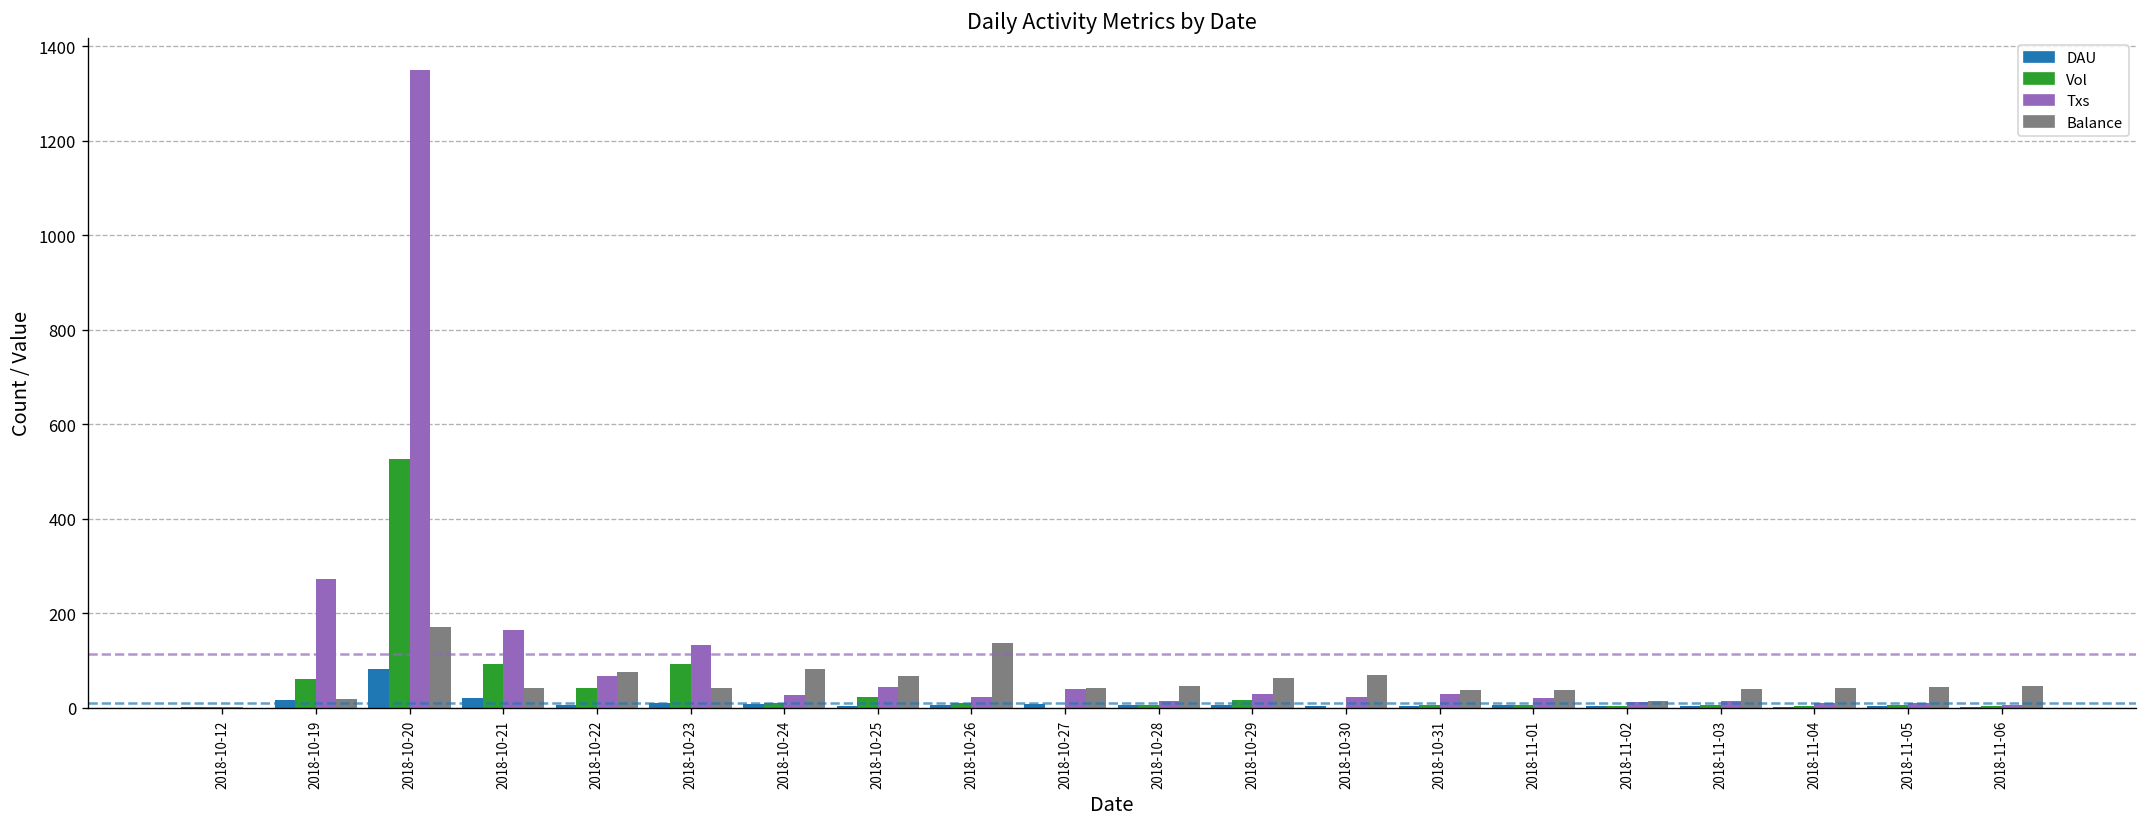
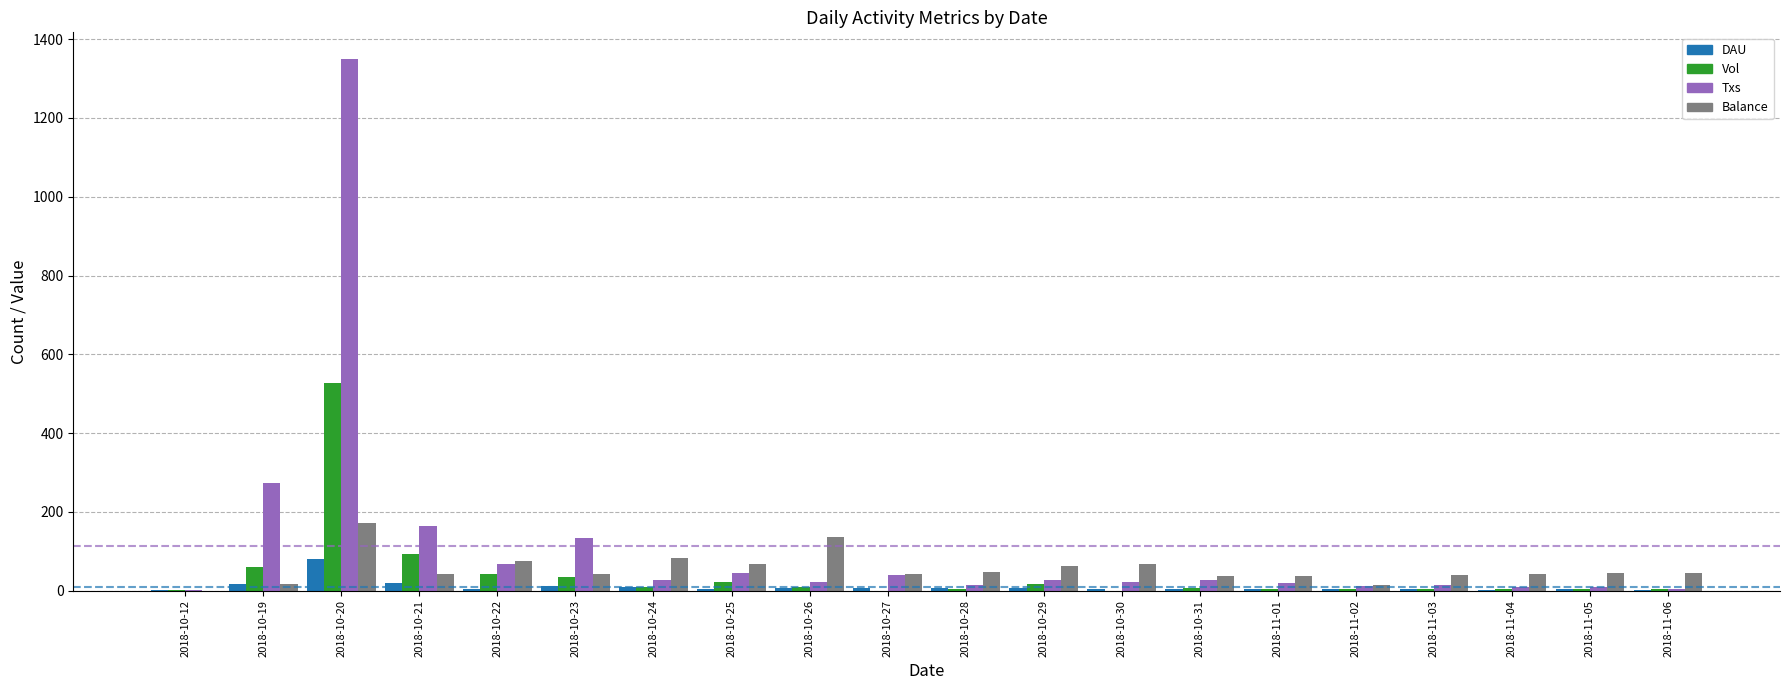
  {
    "DAU": {
      "2018-10-19": 20,
      "2018-10-20": 80,
      "2018-10-21": 20,
      "2018-10-23": 10,
      "2018-10-24": 10,
      "2018-10-27": 10
    },
    "Vol": {
      "2018-10-19": 60,
      "2018-10-20": 530,
      "2018-10-21": 90,
      "2018-10-22": 40,
-     "2018-10-23": 90,
+     "2018-10-23": 40,
      "2018-10-24": 10,
      "2018-10-25": 20,
      "2018-10-26": 10,
      "2018-10-27": 0,
      "2018-10-29": 20,
      "2018-10-30": 0
    },
    "Txs": {
      "2018-10-19": 270,
      "2018-10-20": 1350,
      "2018-10-21": 160,
      "2018-10-22": 70,
      "2018-10-23": 130,
      "2018-10-24": 30,
      "2018-10-25": 40,
      "2018-10-26": 20,
      "2018-10-27": 40,
      "2018-10-28": 10,
      "2018-10-29": 30,
      "2018-10-30": 20,
      "2018-10-31": 30,
      "2018-11-01": 20,
      "2018-11-02": 10,
      "2018-11-03": 20,
      "2018-11-04": 10,
      "2018-11-05": 10
    },
    "Balance": {
      "2018-10-12": 0,
      "2018-10-19": 20,
      "2018-10-20": 170,
      "2018-10-21": 40,
      "2018-10-22": 80,
      "2018-10-23": 40,
      "2018-10-24": 80,
      "2018-10-25": 70,
      "2018-10-26": 140,
      "2018-10-27": 40,
      "2018-10-28": 50,
      "2018-10-29": 60,
      "2018-10-30": 70,
      "2018-10-31": 40,
      "2018-11-01": 40,
      "2018-11-02": 10,
      "2018-11-03": 40,
      "2018-11-04": 40,
      "2018-11-05": 40,
      "2018-11-06": 50
    }
  }
